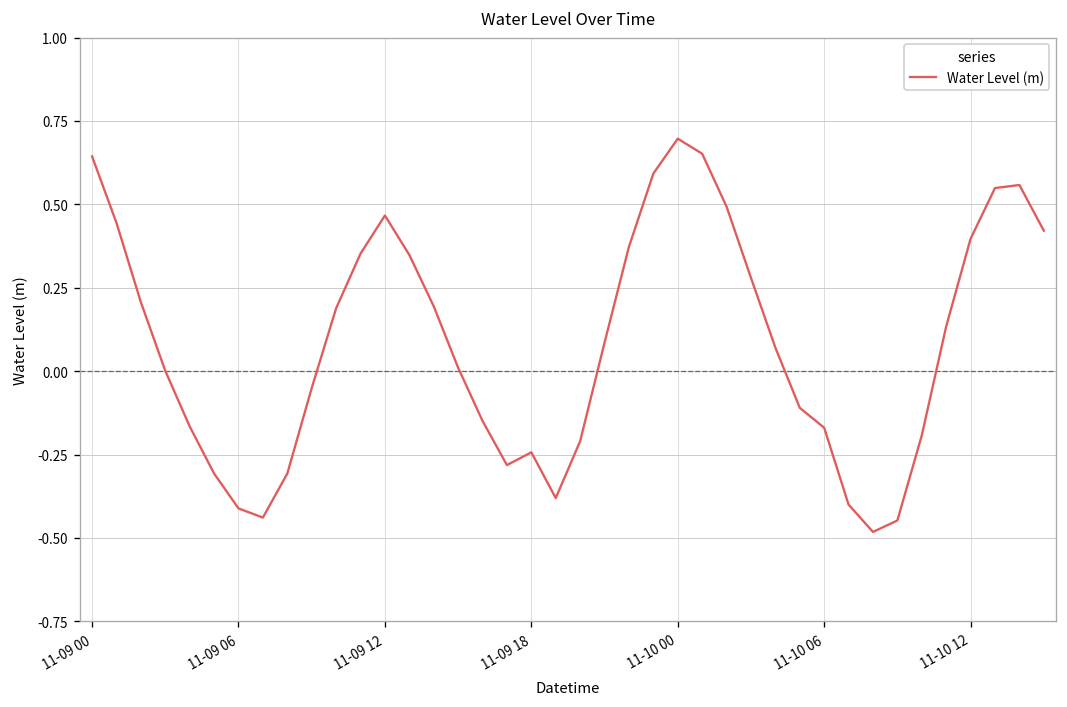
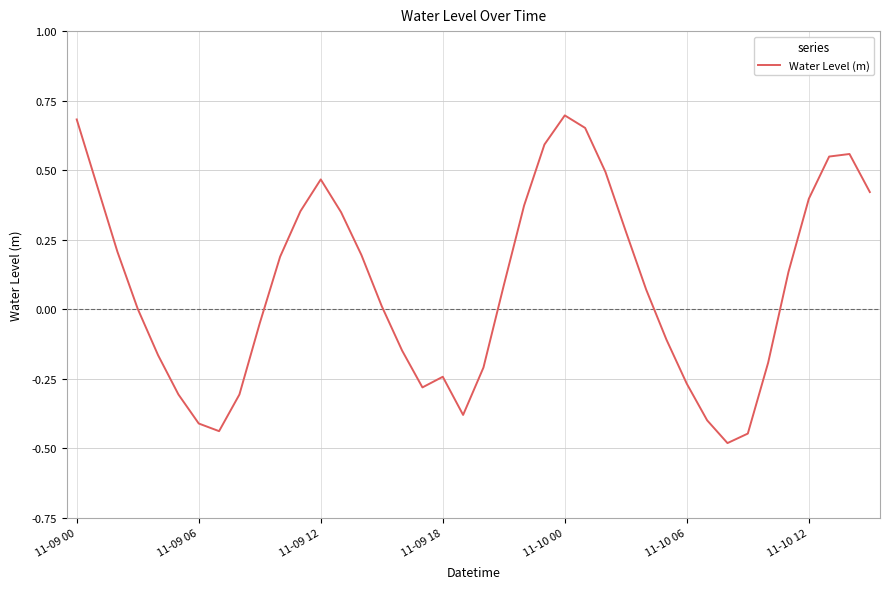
  {
-   "11-09 00": 0.64,
+   "11-09 00": 0.68,
    "11-09 06": -0.41,
    "11-09 12": 0.47,
    "11-09 18": -0.24,
    "11-10 00": 0.70,
-   "11-10 06": -0.17,
+   "11-10 06": -0.27,
    "11-10 12": 0.40
  }
